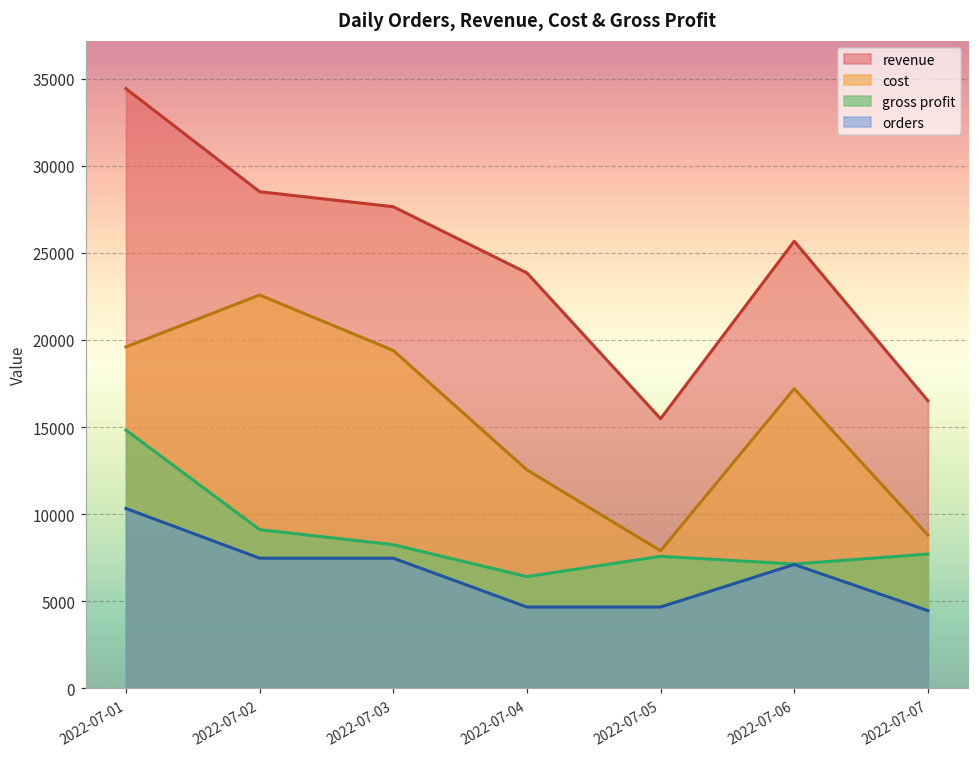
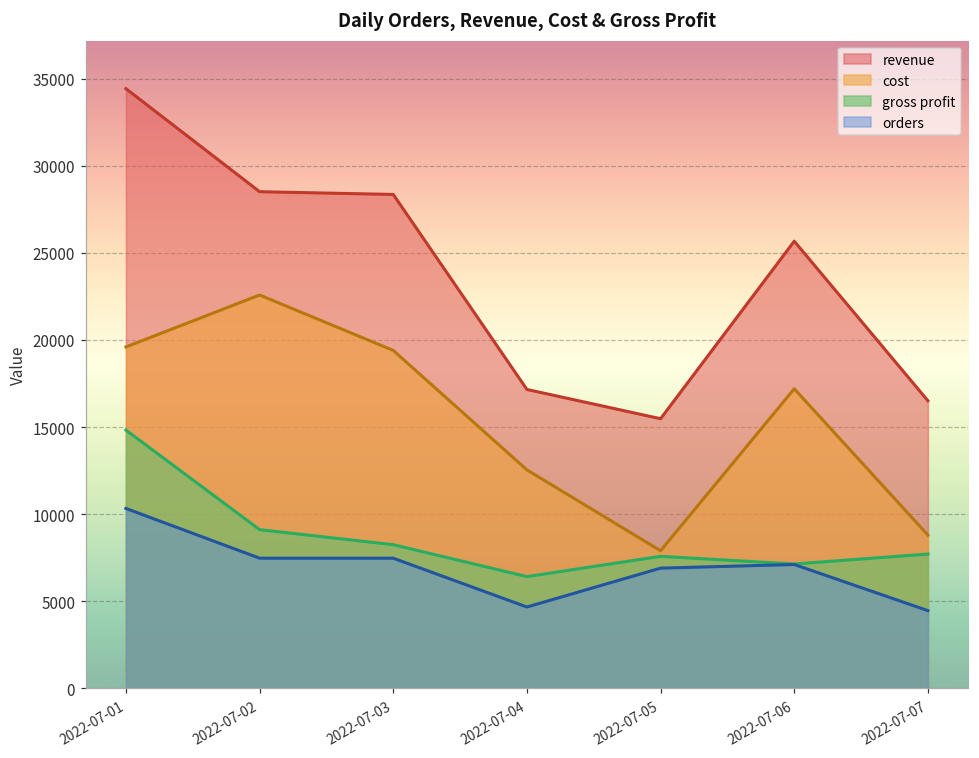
  {
    "revenue": {
      "2022-07-01": 34400,
      "2022-07-02": 28500,
-     "2022-07-03": 27600,
-     "2022-07-04": 23900,
+     "2022-07-03": 28400,
+     "2022-07-04": 17200,
      "2022-07-05": 15500,
      "2022-07-06": 25700,
      "2022-07-07": 16500
    },
    "cost": {
      "2022-07-01": 19600,
      "2022-07-02": 22600,
      "2022-07-03": 19400,
      "2022-07-04": 12500,
      "2022-07-05": 7900,
      "2022-07-06": 17200,
      "2022-07-07": 8800
    },
    "gross profit": {
      "2022-07-01": 14800,
      "2022-07-02": 9100,
      "2022-07-03": 8200,
      "2022-07-04": 6400,
      "2022-07-05": 7600,
      "2022-07-07": 7700
    },
    "orders": {
      "2022-07-01": 10300,
      "2022-07-02": 7500,
      "2022-07-03": 7500,
      "2022-07-04": 4700,
-     "2022-07-05": 4700,
+     "2022-07-05": 6900,
      "2022-07-07": 4500
    }
  }
